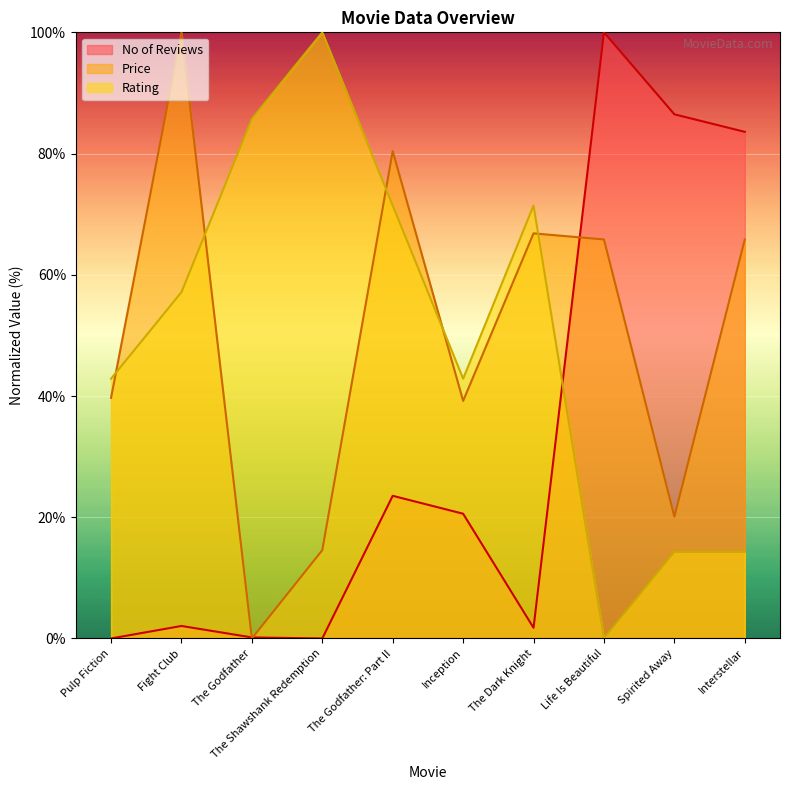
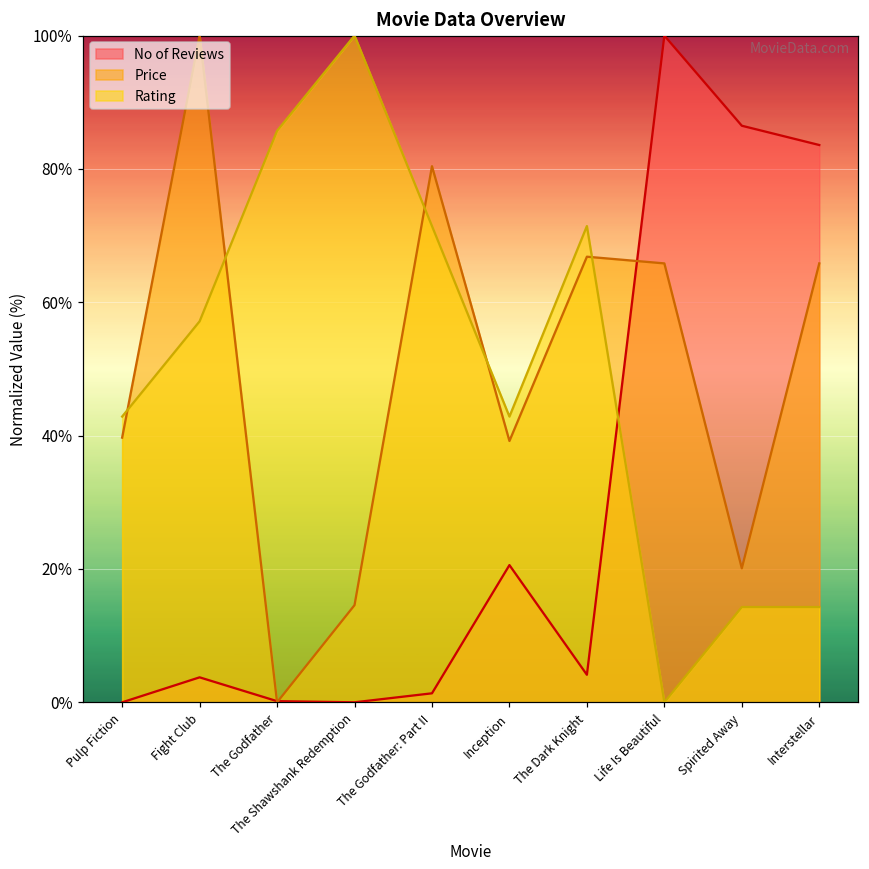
  {
    "No of Reviews": {
      "Pulp Fiction": "0%",
-     "Fight Club": "2%",
+     "Fight Club": "4%",
      "The Shawshank Redemption": "0%",
-     "The Godfather: Part II": "24%",
+     "The Godfather: Part II": "1%",
      "Inception": "21%",
-     "The Dark Knight": "2%",
+     "The Dark Knight": "4%",
      "Life Is Beautiful": "100%",
      "Spirited Away": "86%",
      "Interstellar": "84%"
    }
  }
